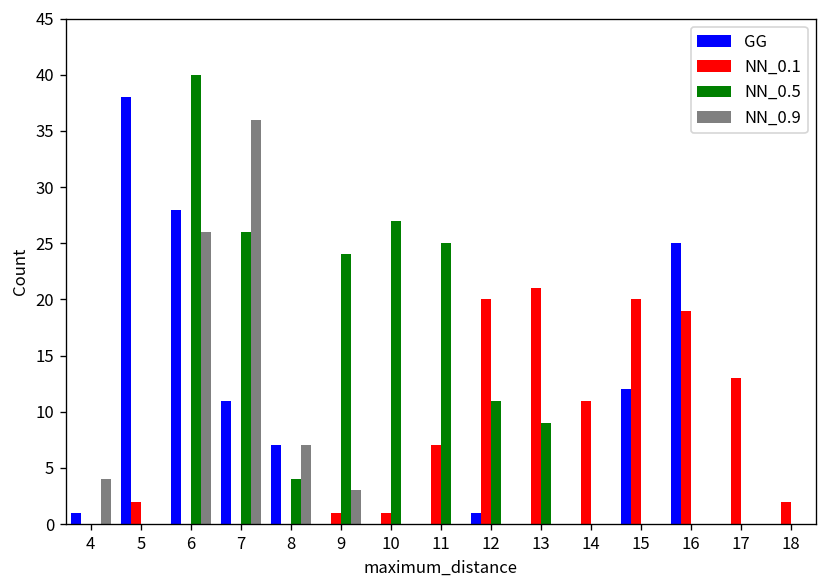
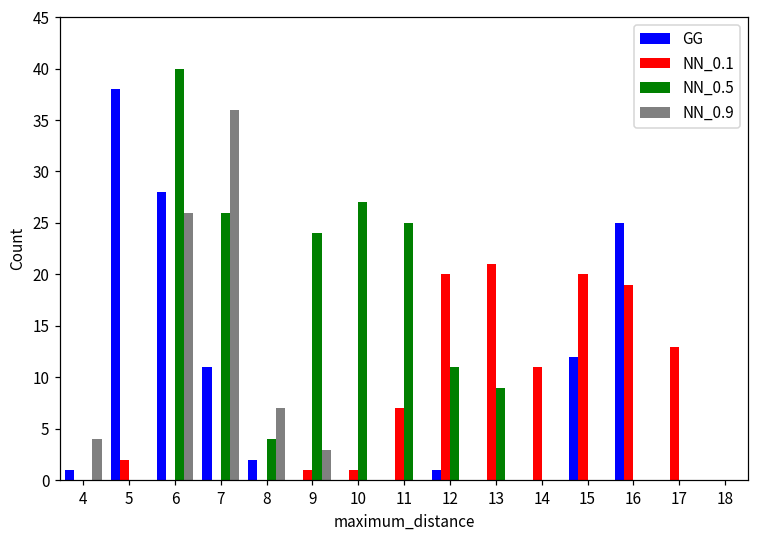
  {
    "GG": {
      "4": 1,
      "5": 38,
      "6": 28,
      "7": 11,
-     "8": 7,
+     "8": 2,
      "9": 0,
      "10": 0,
      "11": 0,
      "12": 1,
      "13": 0,
      "14": 0,
      "15": 12,
      "16": 25,
      "17": 0,
      "18": 0
    },
    "NN_0.1": {
      "4": 0,
      "5": 2,
      "6": 0,
      "7": 0,
      "8": 0,
      "9": 1,
      "10": 1,
      "11": 7,
      "12": 20,
      "13": 21,
      "14": 11,
      "15": 20,
      "16": 19,
      "17": 13,
-     "18": 2
+     "18": 0
    },
    "NN_0.5": {
      "4": 0,
      "5": 0,
      "6": 40,
      "7": 26,
      "8": 4,
      "9": 24,
      "10": 27,
      "11": 25,
      "12": 11,
      "13": 9,
      "14": 0,
      "15": 0,
      "16": 0,
      "17": 0,
      "18": 0
    },
    "NN_0.9": {
      "4": 4,
      "5": 0,
      "6": 26,
      "7": 36,
      "8": 7,
      "9": 3,
      "10": 0,
      "11": 0,
      "12": 0,
      "13": 0,
      "14": 0,
      "15": 0,
      "16": 0,
      "17": 0,
      "18": 0
    }
  }
